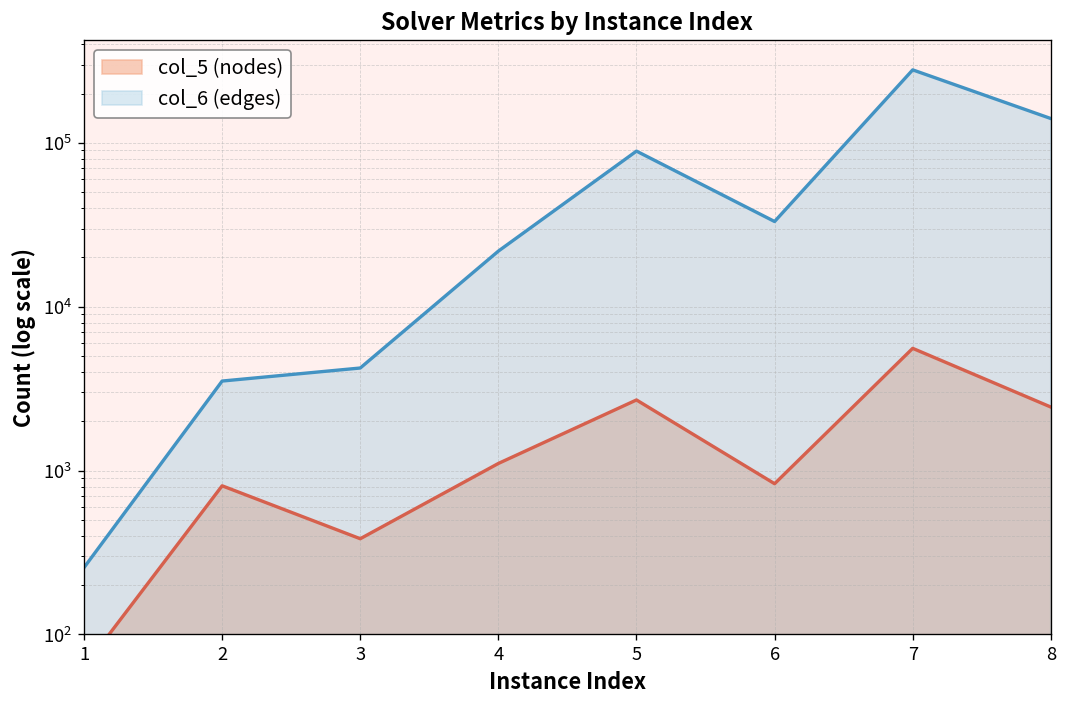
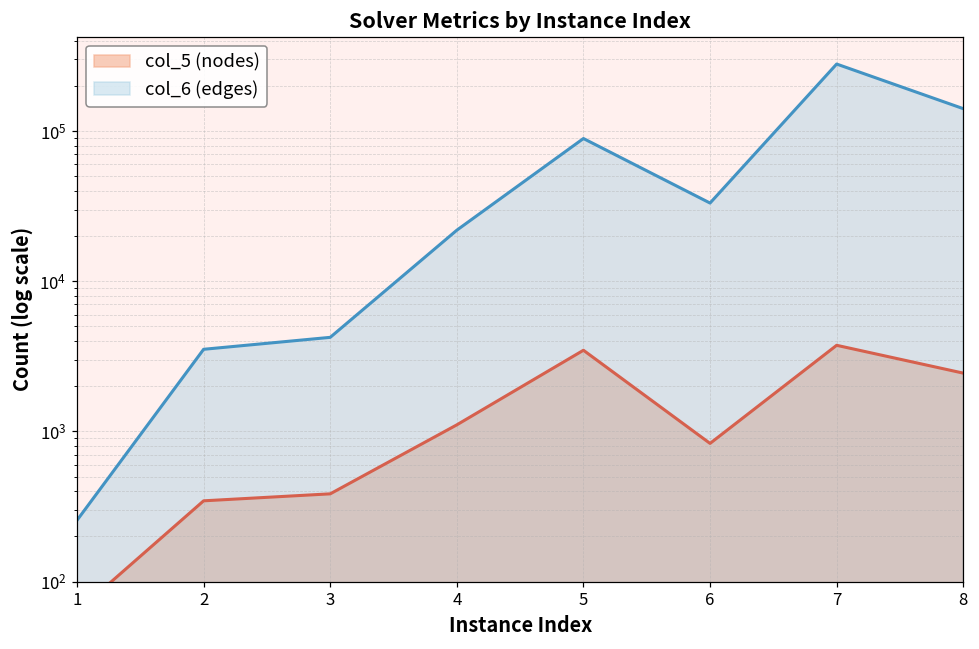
  {
    "col_5 (nodes)": {
-     "2": 800,
+     "2": 350,
      "3": 380,
      "4": 1100,
-     "5": 2700,
+     "5": 3500,
      "6": 800,
-     "7": 5600,
+     "7": 3700,
      "8": 2400
    },
    "col_6 (edges)": {
      "1": 260,
      "2": 3500,
      "3": 4200,
      "4": 22000,
      "5": 90000,
      "6": 33000,
      "7": 280000,
      "8": 140000
    }
  }
